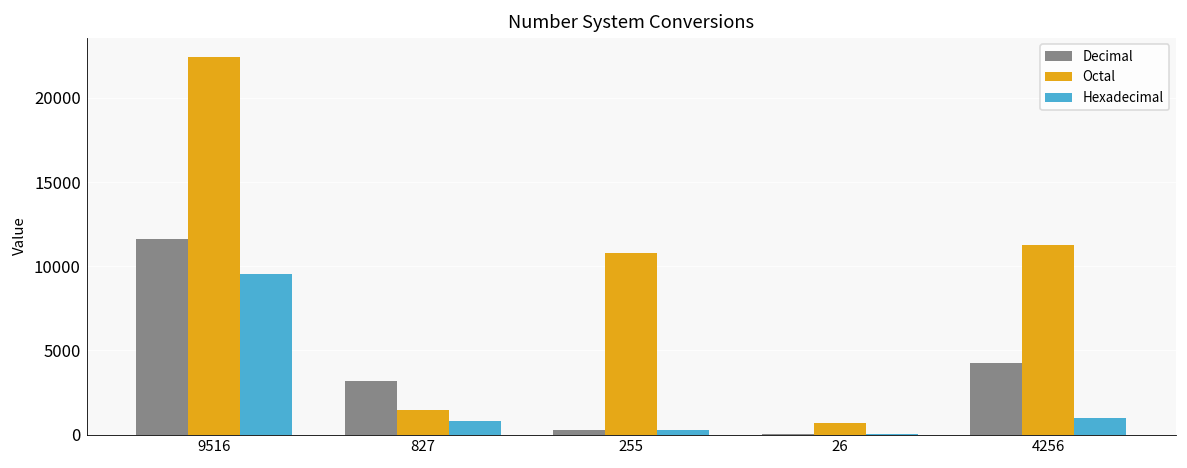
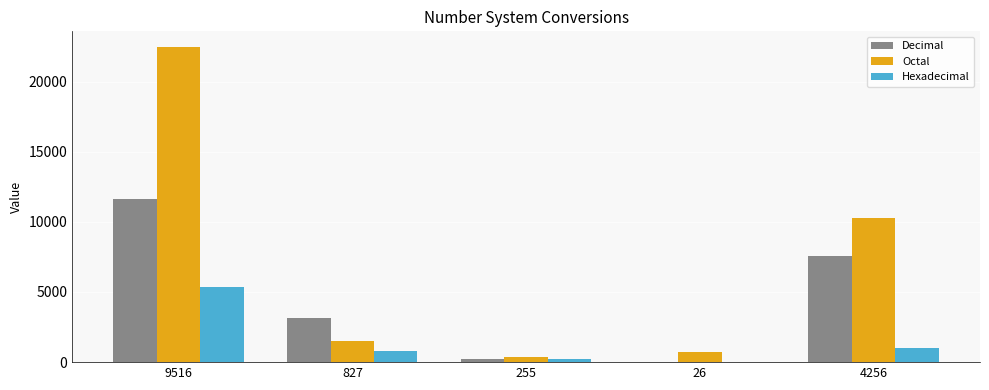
  {
    "Decimal": {
      "9516": 11600,
      "827": 3200,
      "255": 300,
-     "4256": 4300
+     "4256": 7600
    },
    "Octal": {
      "9516": 22500,
      "827": 1500,
-     "255": 10800,
+     "255": 400,
      "26": 700,
-     "4256": 11300
+     "4256": 10200
    },
    "Hexadecimal": {
-     "9516": 9500,
+     "9516": 5300,
      "827": 800,
      "255": 300,
      "4256": 1000
    }
  }
